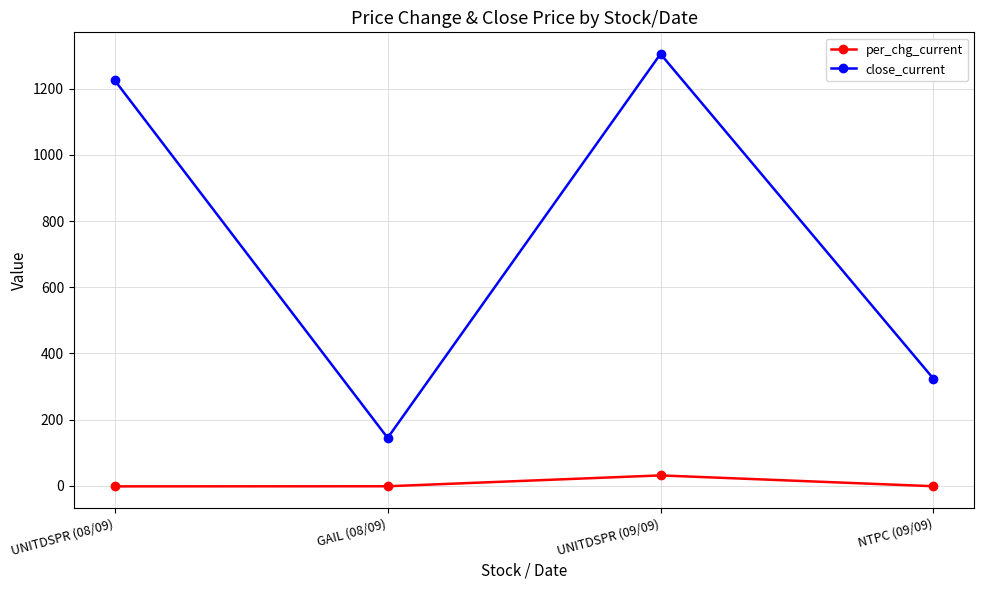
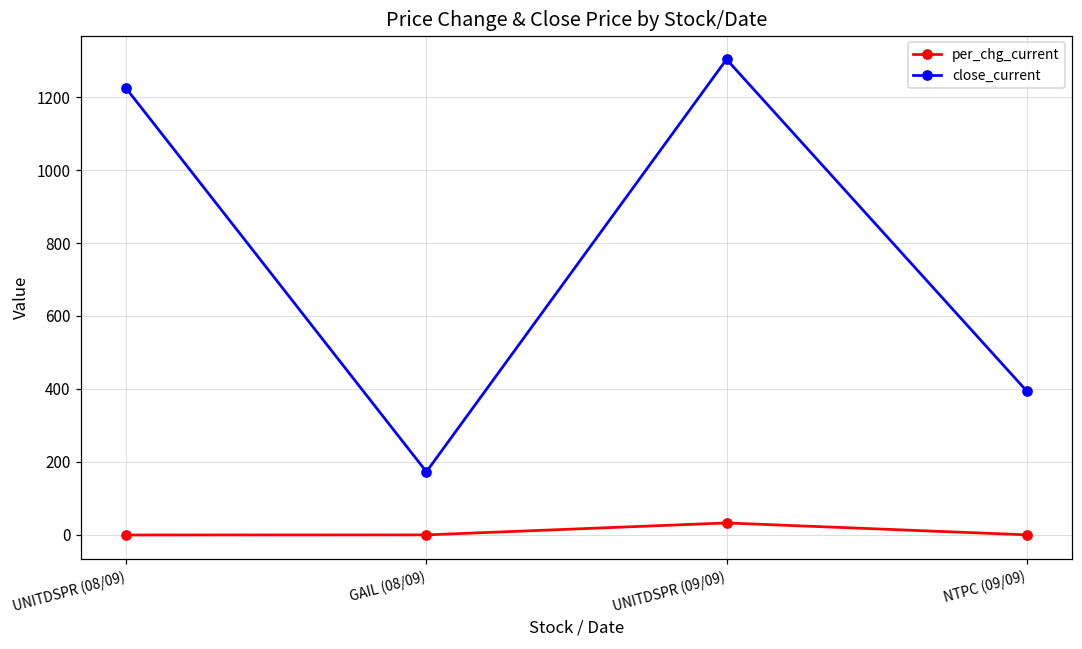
  {
    "per_chg_current": {
      "UNITDSPR (08/09)": 0,
      "GAIL (08/09)": 0,
      "UNITDSPR (09/09)": 30,
      "NTPC (09/09)": 0
    },
    "close_current": {
      "UNITDSPR (08/09)": 1220,
-     "GAIL (08/09)": 150,
+     "GAIL (08/09)": 170,
      "UNITDSPR (09/09)": 1300,
-     "NTPC (09/09)": 320
+     "NTPC (09/09)": 390
    }
  }
